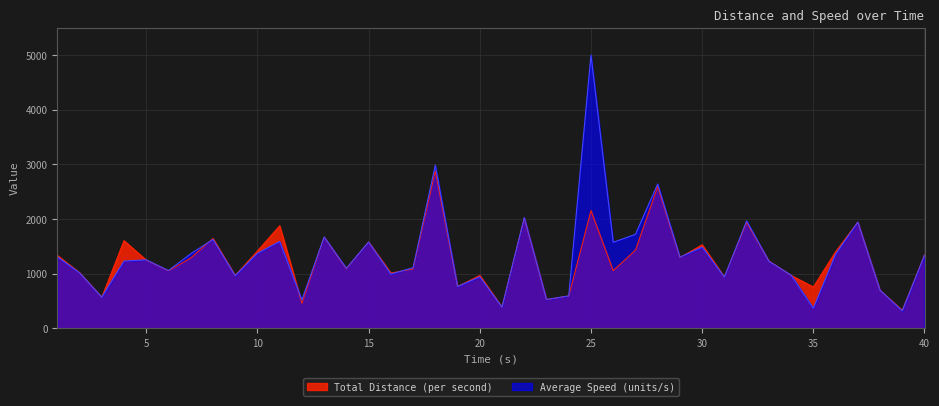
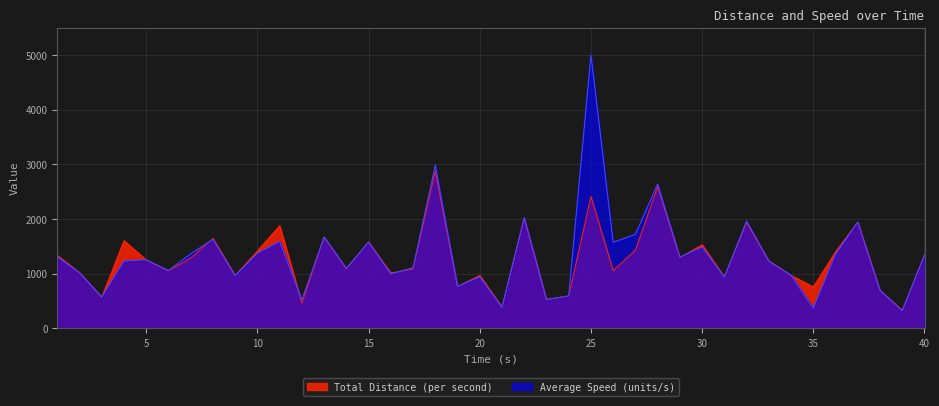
  {
    "Total Distance (per second)": {
-     "25": 2200,
+     "25": 2400,
      "35": 800
    },
    "Average Speed (units/s)": {
      "25": 5000,
      "35": 400
    }
  }
